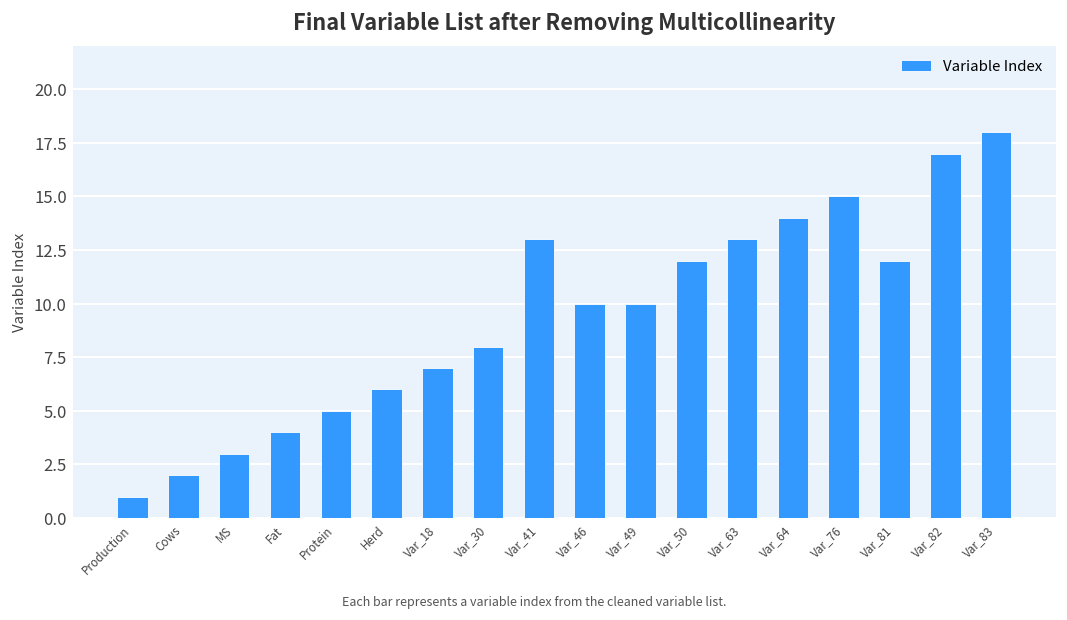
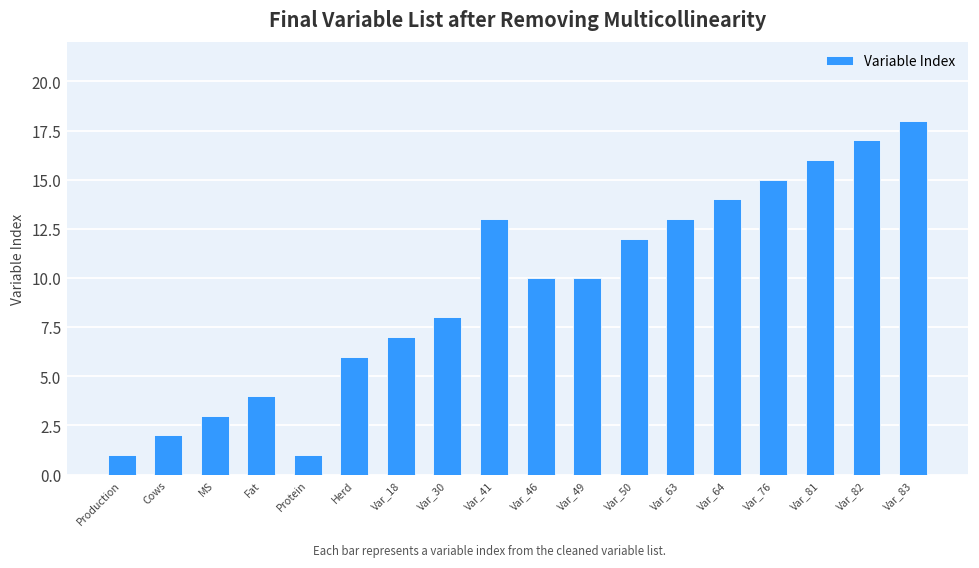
  {
    "Production": 1,
    "Cows": 2,
    "MS": 3,
    "Fat": 4,
-   "Protein": 5,
+   "Protein": 1,
    "Herd": 6,
    "Var_18": 7,
    "Var_30": 8,
    "Var_41": 13,
    "Var_46": 10,
    "Var_49": 10,
    "Var_50": 12,
    "Var_63": 13,
    "Var_64": 14,
    "Var_76": 15,
-   "Var_81": 12,
+   "Var_81": 16,
    "Var_82": 17,
    "Var_83": 18
  }
